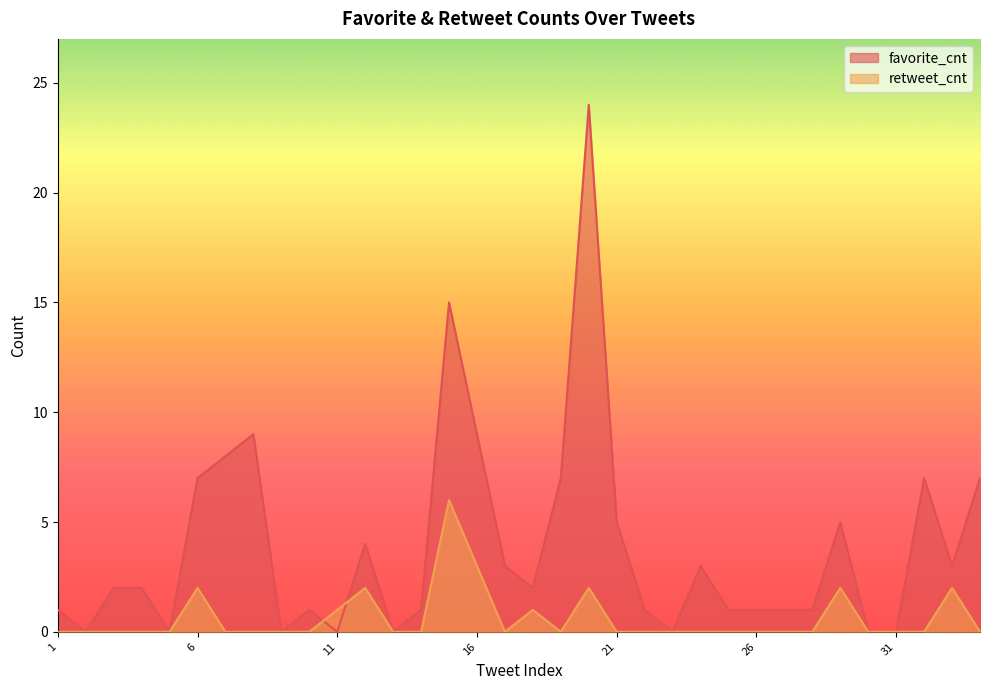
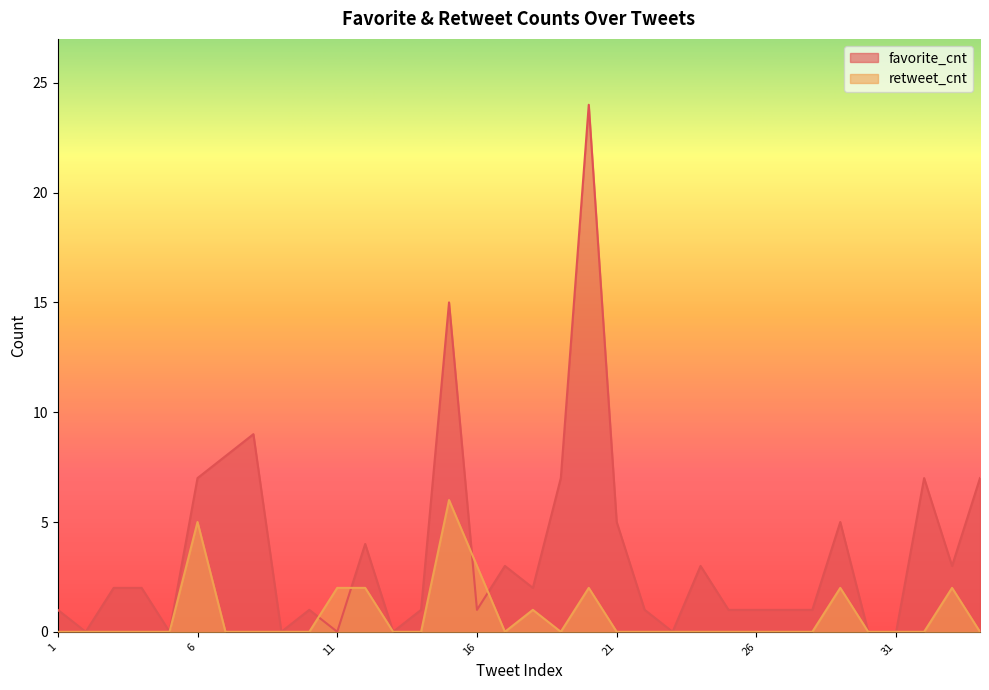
  {
    "favorite_cnt": {
      "1": 1,
      "6": 7,
      "11": 0,
-     "16": 9,
+     "16": 1,
      "21": 5,
      "26": 1
    },
    "retweet_cnt": {
      "1": 0,
-     "6": 2,
-     "11": 1,
+     "6": 5,
+     "11": 2,
      "16": 3,
      "21": 0,
      "26": 0
    }
  }
